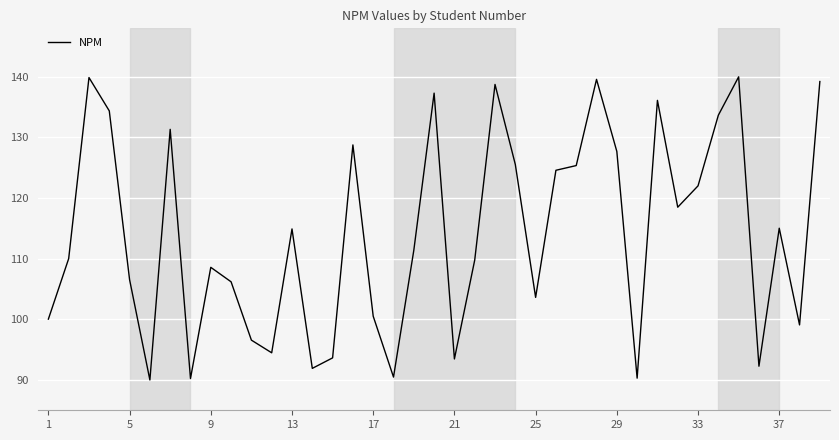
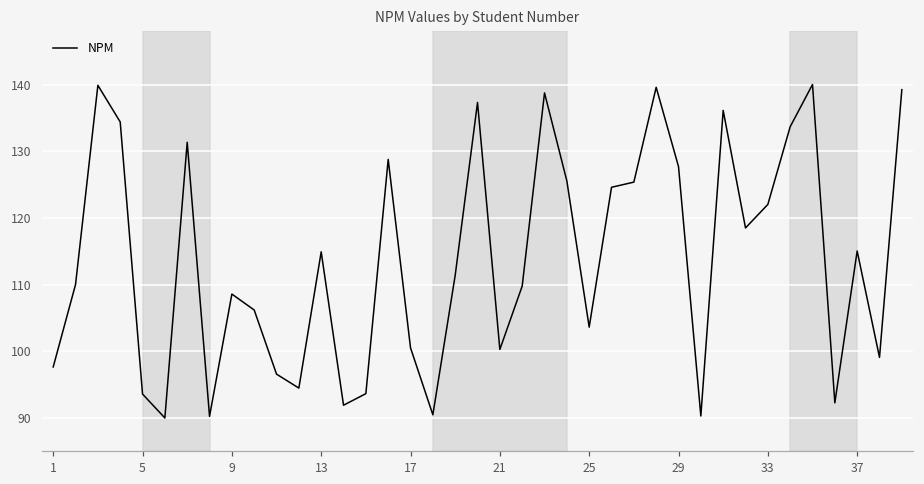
  {
-   "1": 100,
-   "5": 107,
+   "1": 98,
+   "5": 94,
    "9": 109,
    "13": 115,
    "17": 101,
-   "21": 93,
+   "21": 100,
    "25": 104,
    "29": 128,
    "33": 122,
    "37": 115
  }
